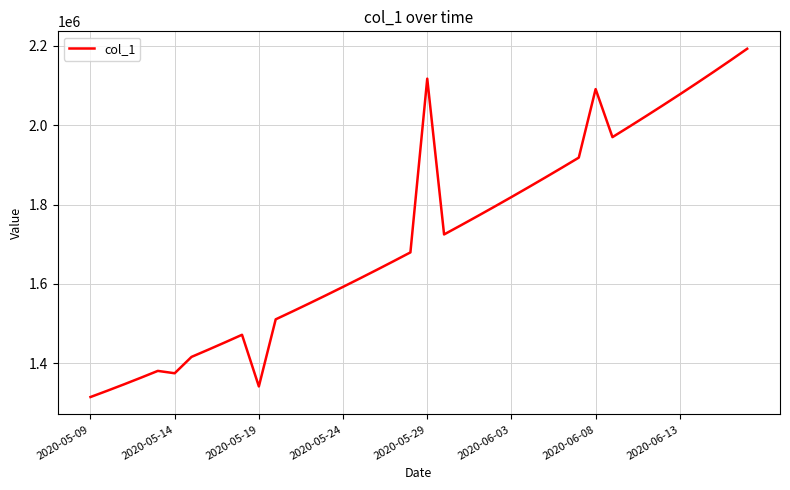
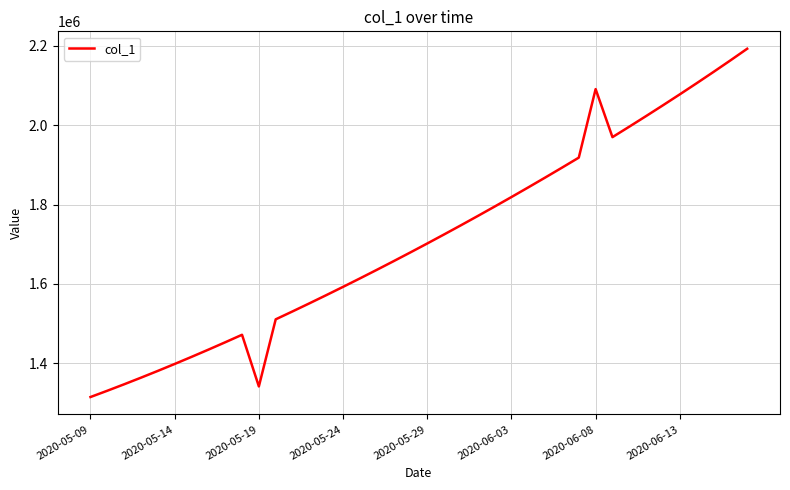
  {
    "2020-05-09": 1320000,
-   "2020-05-14": 1370000,
+   "2020-05-14": 1400000,
    "2020-05-19": 1340000,
    "2020-05-24": 1590000,
-   "2020-05-29": 2120000,
+   "2020-05-29": 1700000,
    "2020-06-03": 1820000,
    "2020-06-08": 2090000,
    "2020-06-13": 2080000
  }
